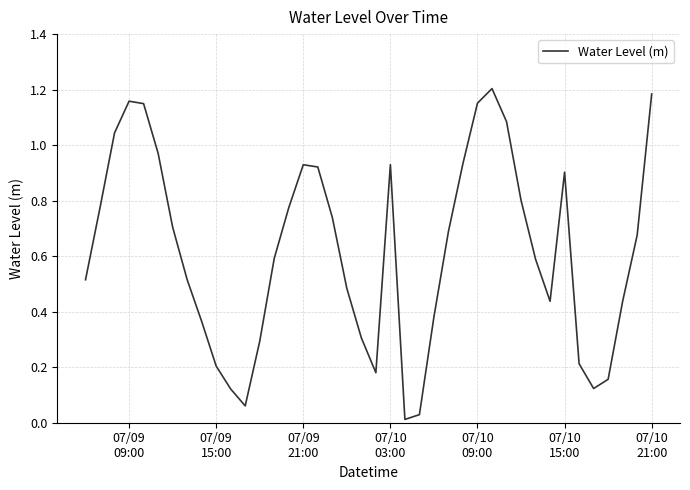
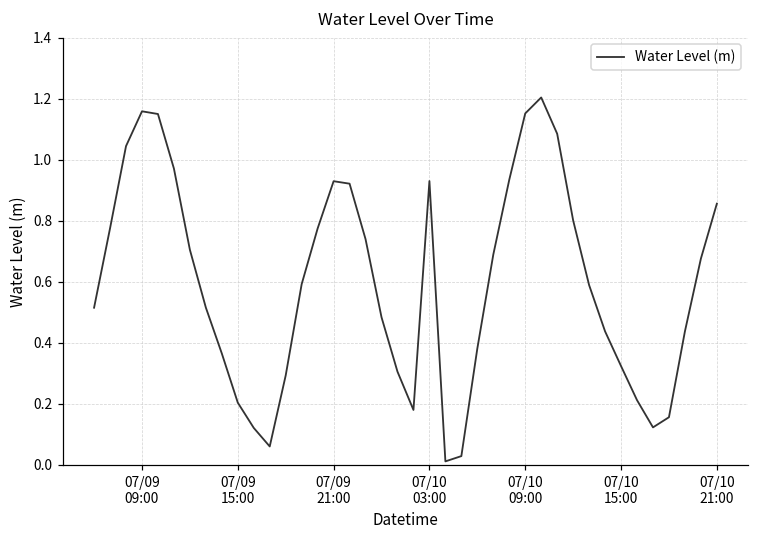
  {
    "07/09 09:00": 1.16,
    "07/09 15:00": 0.20,
    "07/09 21:00": 0.93,
    "07/10 03:00": 0.93,
    "07/10 09:00": 1.15,
-   "07/10 15:00": 0.90,
-   "07/10 21:00": 1.18
+   "07/10 15:00": 0.32,
+   "07/10 21:00": 0.86
  }
